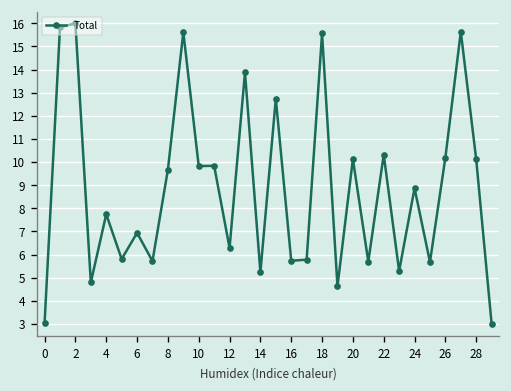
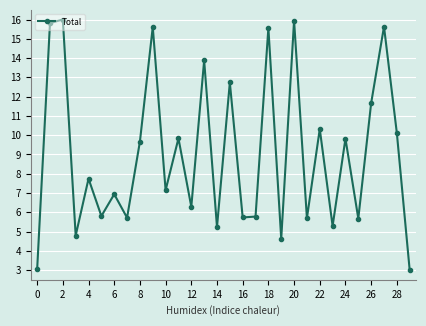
  {
    "0": 3.0,
    "4": 7.7,
    "6": 6.9,
    "8": 9.7,
-   "10": 9.8,
+   "10": 7.1,
    "12": 6.3,
    "14": 5.2,
    "16": 5.7,
    "18": 15.6,
-   "20": 10.1,
+   "20": 15.9,
    "22": 10.3,
-   "24": 8.9,
-   "26": 10.2,
+   "24": 9.8,
+   "26": 11.7,
    "28": 10.1
  }
